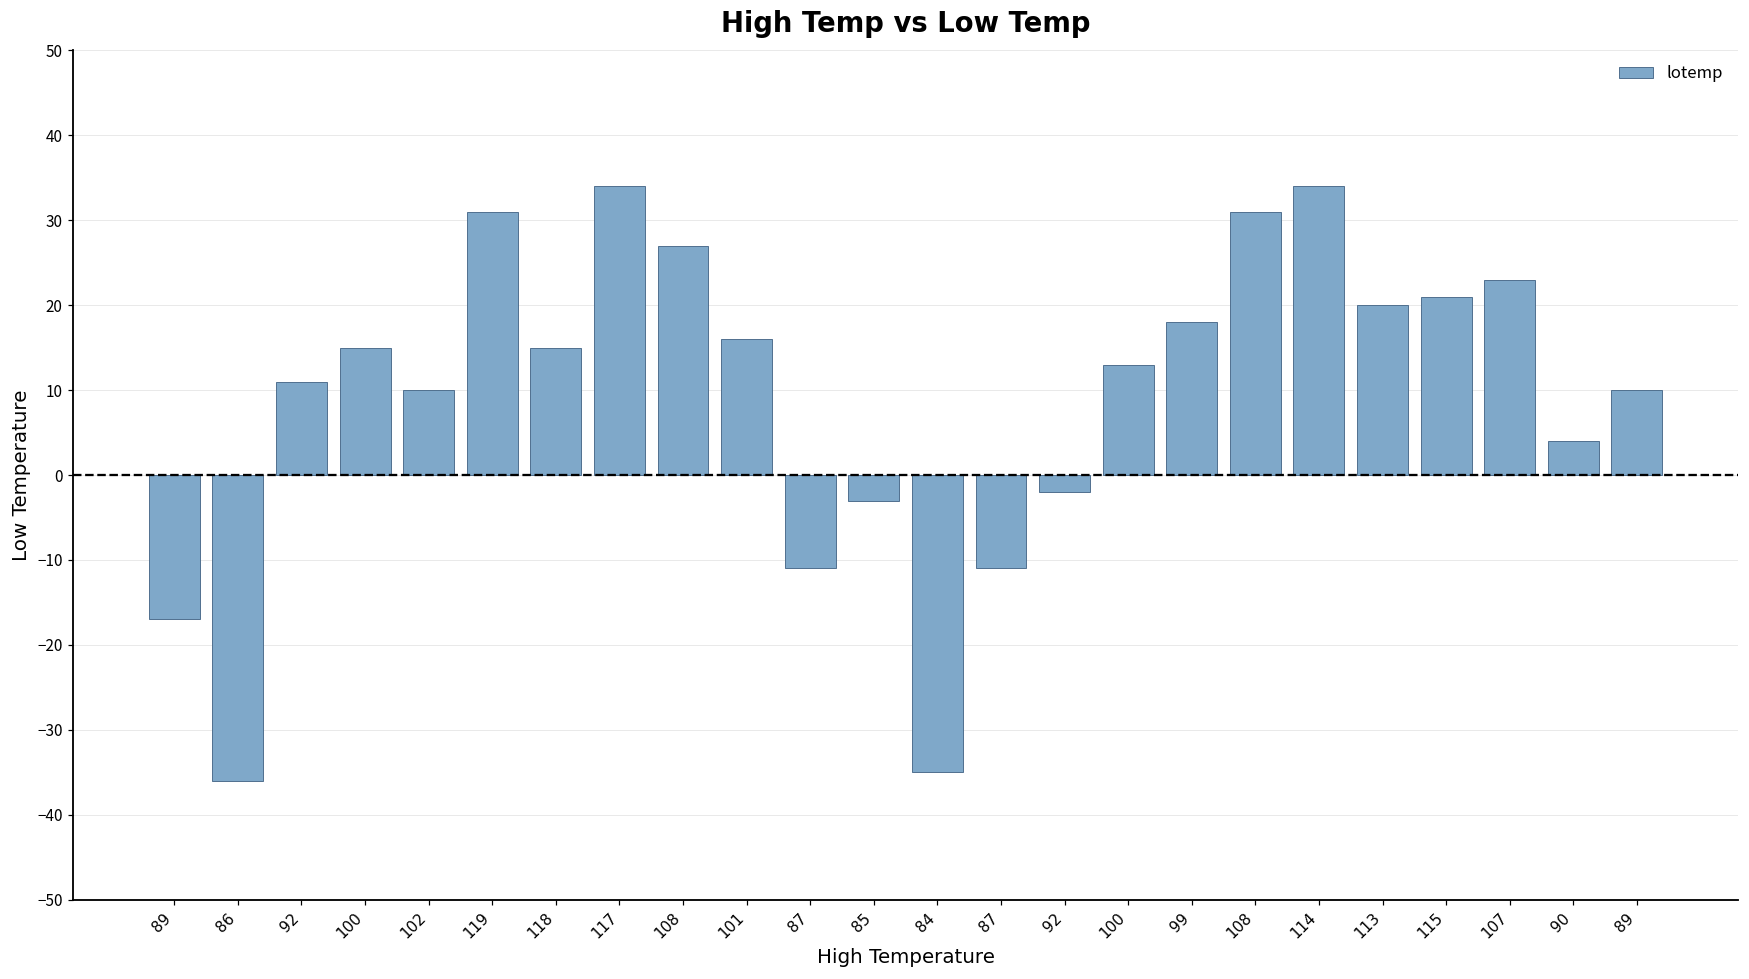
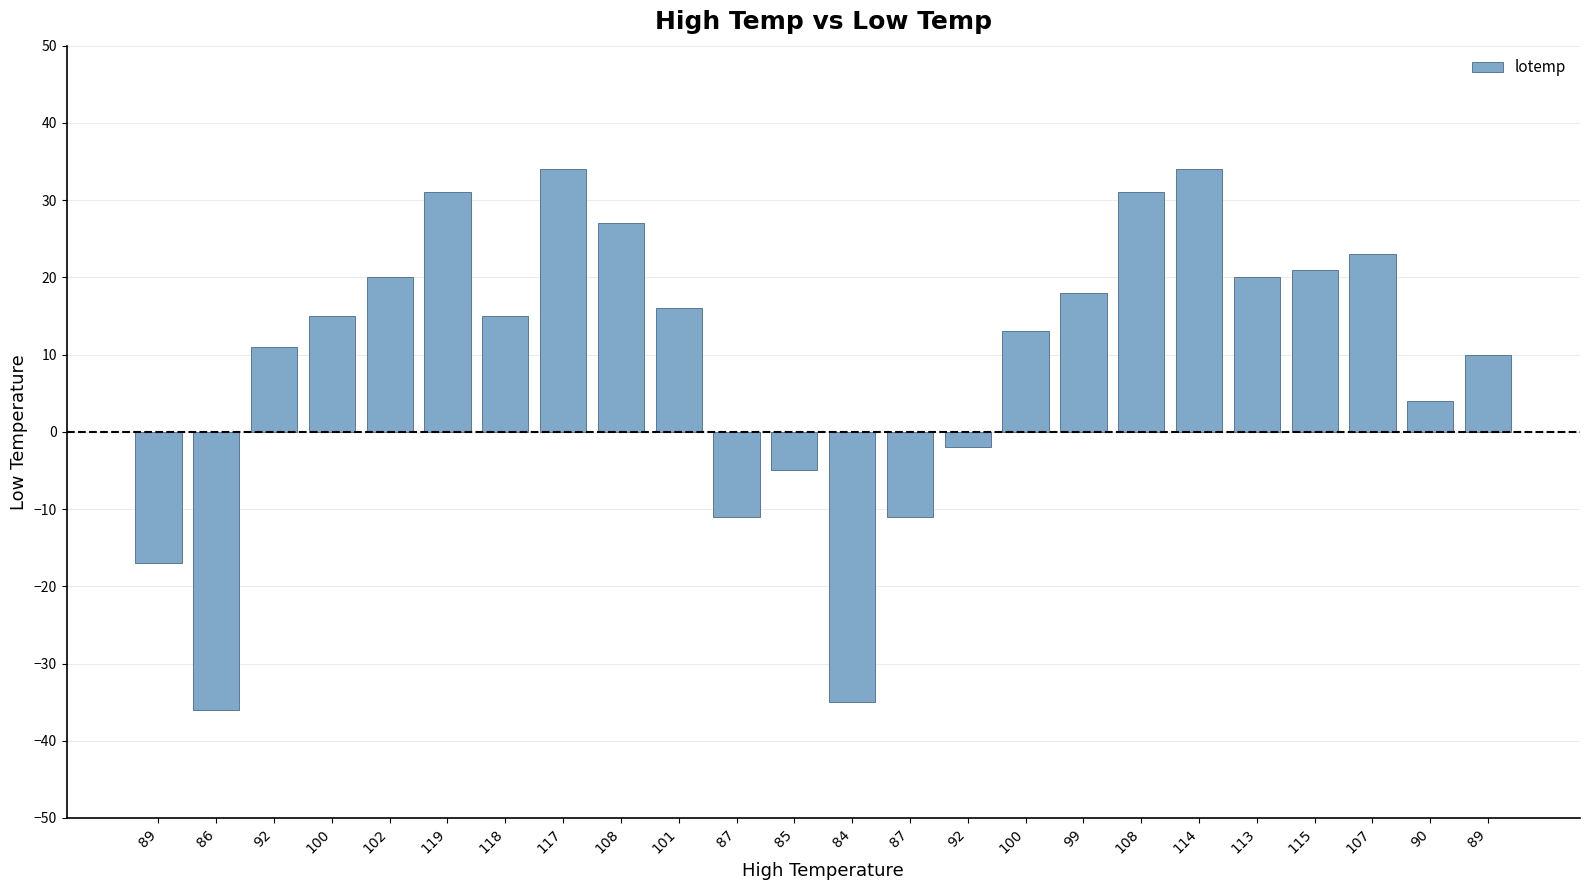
  {
    "86": -36,
-   "102": 10,
+   "102": 20,
    "119": 31,
    "118": 15,
    "117": 34,
    "101": 16,
-   "85": -3,
+   "85": -5,
    "84": -35,
    "99": 18,
    "114": 34,
    "113": 20,
    "115": 21,
    "107": 23,
    "90": 4
  }
